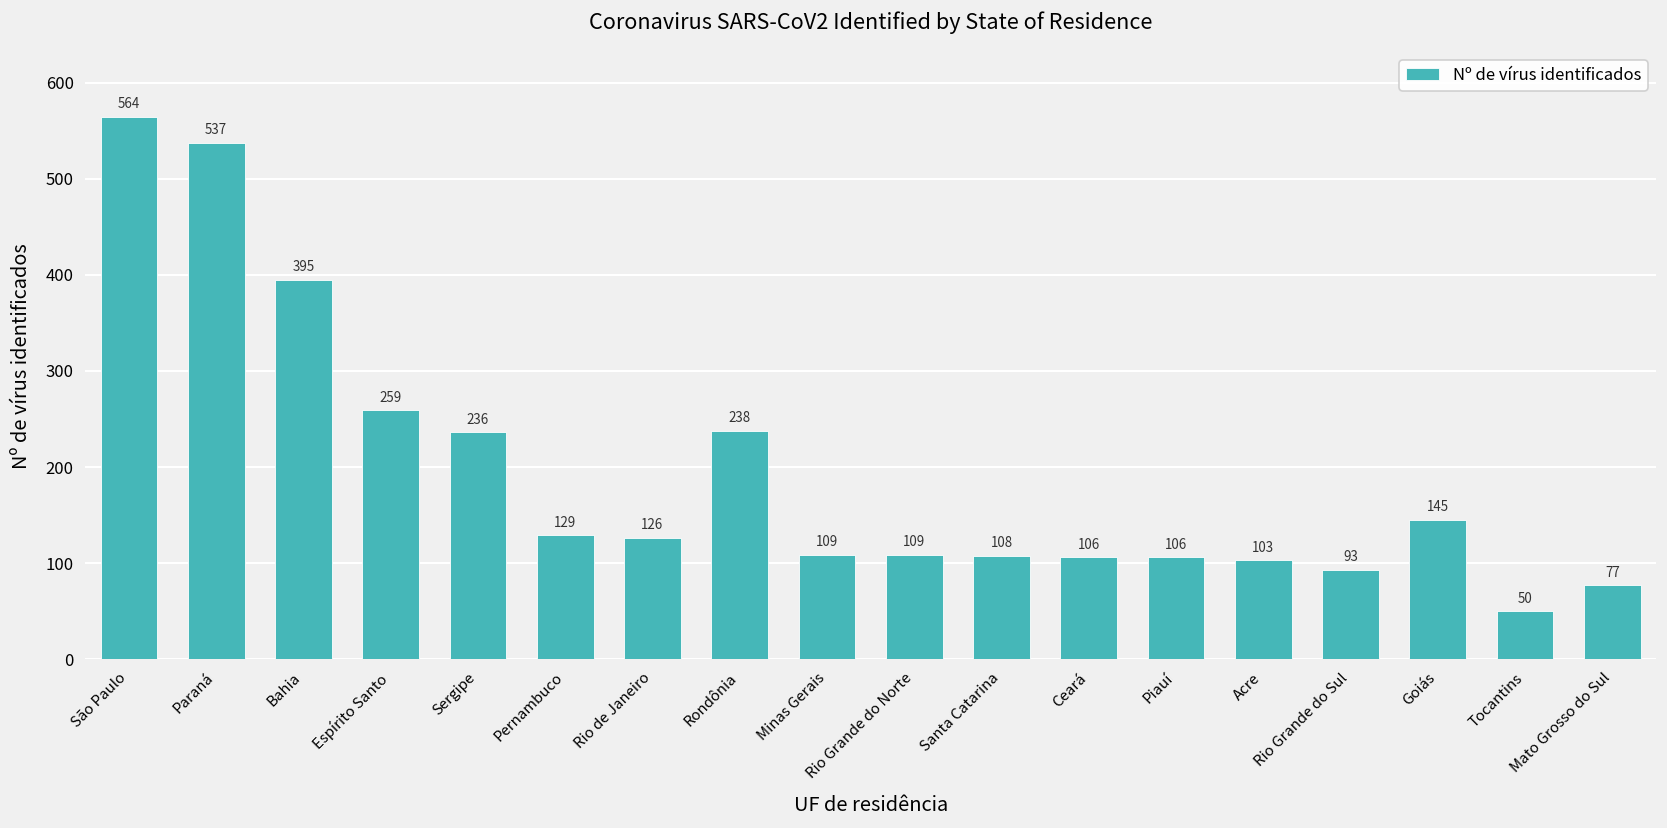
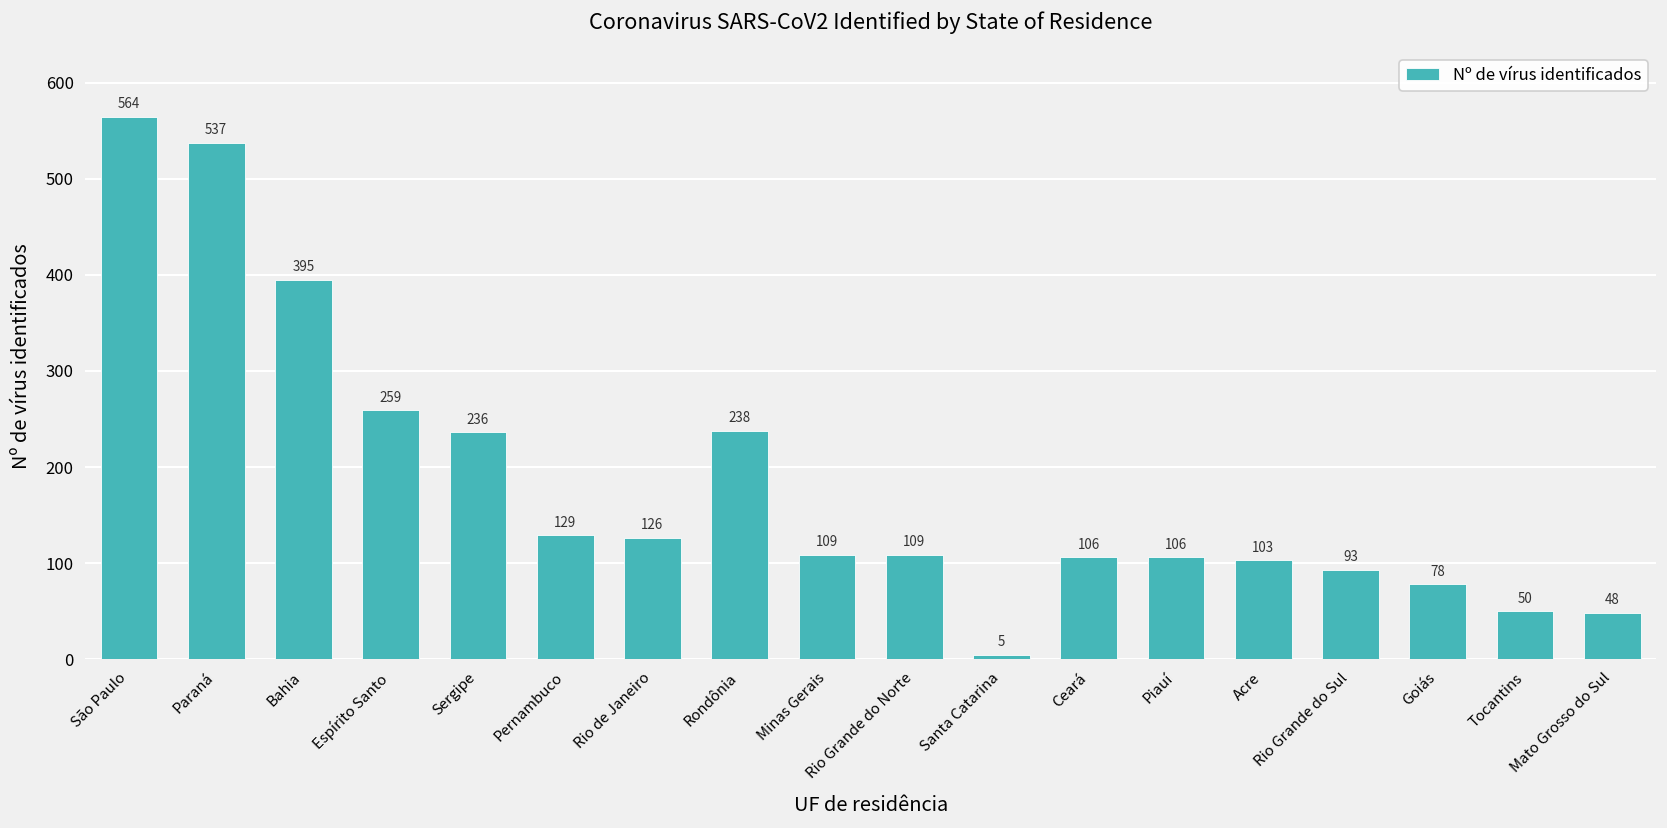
  {
    "São Paulo": 564,
    "Paraná": 537,
    "Bahia": 395,
    "Espírito Santo": 259,
    "Sergipe": 236,
    "Pernambuco": 129,
    "Rio de Janeiro": 126,
    "Rondônia": 238,
    "Minas Gerais": 109,
    "Rio Grande do Norte": 109,
-   "Santa Catarina": 108,
+   "Santa Catarina": 5,
    "Ceará": 106,
    "Piauí": 106,
    "Acre": 103,
    "Rio Grande do Sul": 93,
-   "Goiás": 145,
+   "Goiás": 78,
    "Tocantins": 50,
-   "Mato Grosso do Sul": 77
+   "Mato Grosso do Sul": 48
  }
